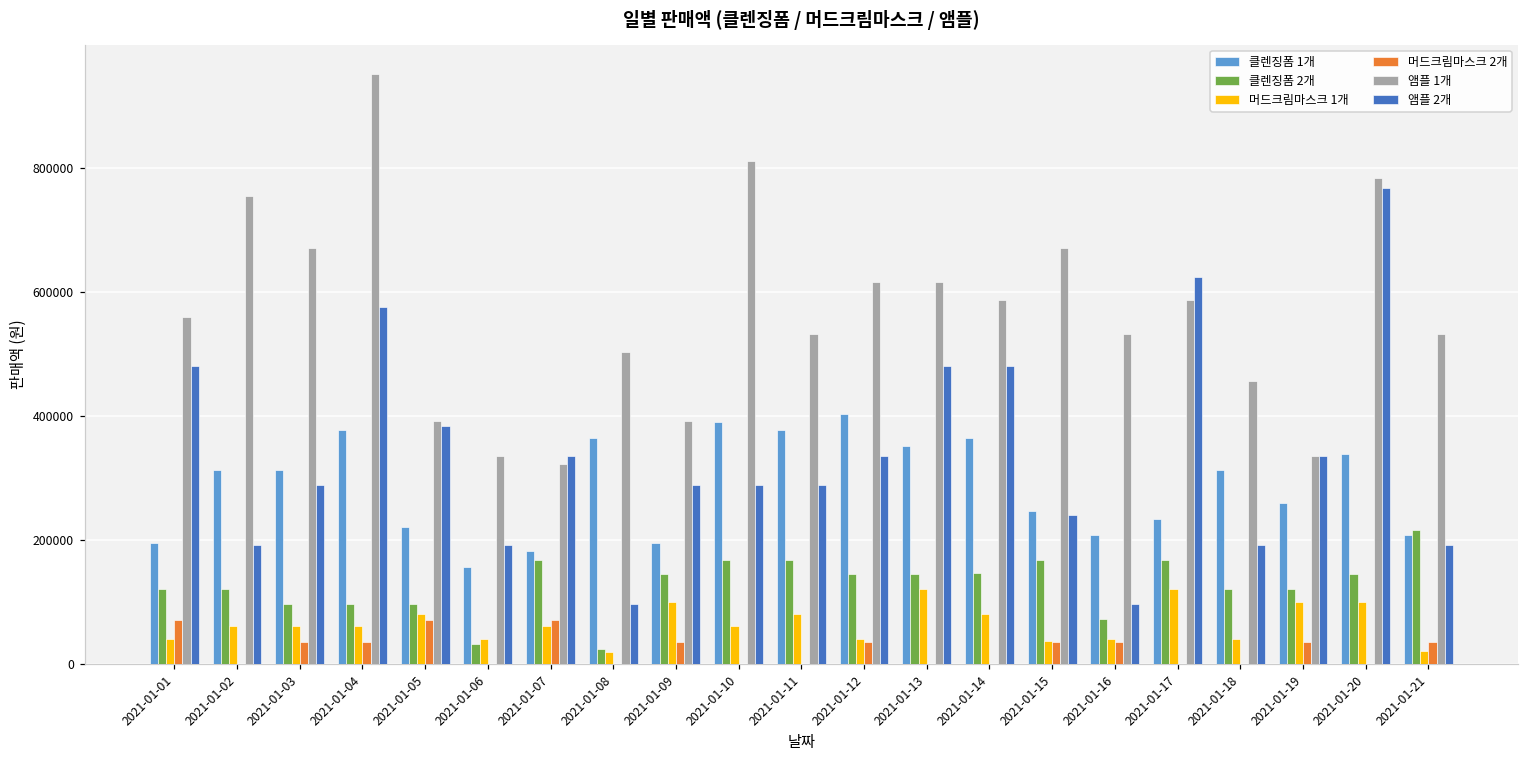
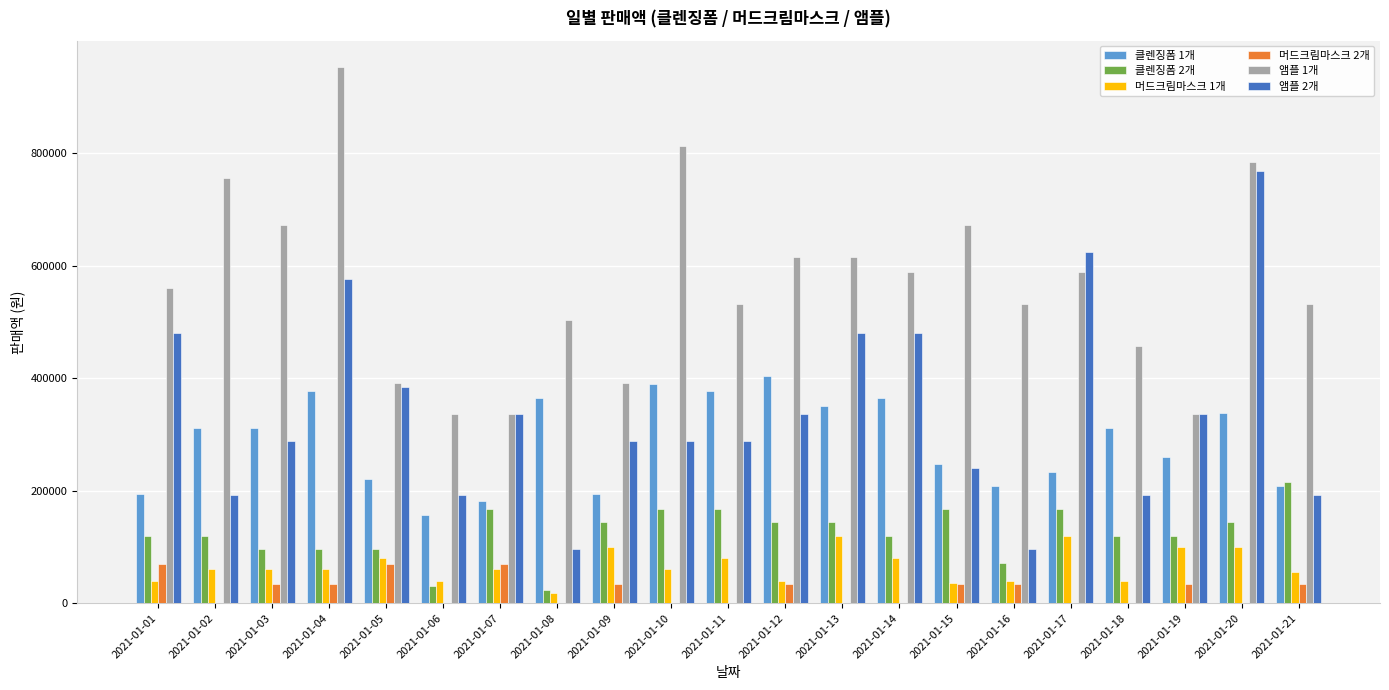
  {
    "클렌징폼 2개": {
      "2021-01-01": 120000,
      "2021-01-02": 120000,
      "2021-01-03": 100000,
      "2021-01-04": 100000,
      "2021-01-05": 100000,
      "2021-01-06": 30000,
      "2021-01-07": 170000,
      "2021-01-08": 20000,
      "2021-01-09": 140000,
      "2021-01-10": 170000,
      "2021-01-11": 170000,
      "2021-01-12": 140000,
      "2021-01-13": 140000,
-     "2021-01-14": 150000,
+     "2021-01-14": 120000,
      "2021-01-15": 170000,
      "2021-01-16": 70000,
      "2021-01-17": 170000,
      "2021-01-18": 120000,
      "2021-01-19": 120000,
      "2021-01-20": 140000,
      "2021-01-21": 220000
    },
    "머드크림마스크 1개": {
      "2021-01-01": 40000,
      "2021-01-02": 60000,
      "2021-01-03": 60000,
      "2021-01-04": 60000,
      "2021-01-05": 80000,
      "2021-01-06": 40000,
      "2021-01-07": 60000,
      "2021-01-08": 20000,
      "2021-01-09": 100000,
      "2021-01-10": 60000,
      "2021-01-11": 80000,
      "2021-01-12": 40000,
      "2021-01-13": 120000,
      "2021-01-14": 80000,
      "2021-01-15": 40000,
      "2021-01-16": 40000,
      "2021-01-17": 120000,
      "2021-01-18": 40000,
      "2021-01-19": 100000,
      "2021-01-20": 100000,
-     "2021-01-21": 20000
+     "2021-01-21": 60000
    },
    "머드크림마스크 2개": {
      "2021-01-01": 70000,
      "2021-01-02": 0,
      "2021-01-03": 40000,
      "2021-01-04": 40000,
      "2021-01-05": 70000,
      "2021-01-06": 0,
      "2021-01-07": 70000,
      "2021-01-08": 0,
      "2021-01-09": 40000,
      "2021-01-10": 0,
      "2021-01-11": 0,
      "2021-01-12": 40000,
      "2021-01-13": 0,
      "2021-01-14": 0,
      "2021-01-15": 40000,
      "2021-01-16": 40000,
      "2021-01-17": 0,
      "2021-01-18": 0,
      "2021-01-19": 40000,
      "2021-01-20": 0,
      "2021-01-21": 40000
    },
    "앰플 1개": {
      "2021-01-01": 560000,
      "2021-01-02": 760000,
      "2021-01-03": 670000,
      "2021-01-04": 950000,
      "2021-01-05": 390000,
      "2021-01-06": 340000,
-     "2021-01-07": 320000,
+     "2021-01-07": 340000,
      "2021-01-08": 500000,
      "2021-01-09": 390000,
      "2021-01-10": 810000,
      "2021-01-11": 530000,
      "2021-01-12": 620000,
      "2021-01-13": 620000,
      "2021-01-14": 590000,
      "2021-01-15": 670000,
      "2021-01-16": 530000,
      "2021-01-17": 590000,
      "2021-01-18": 460000,
      "2021-01-19": 340000,
      "2021-01-20": 780000,
      "2021-01-21": 530000
    }
  }
